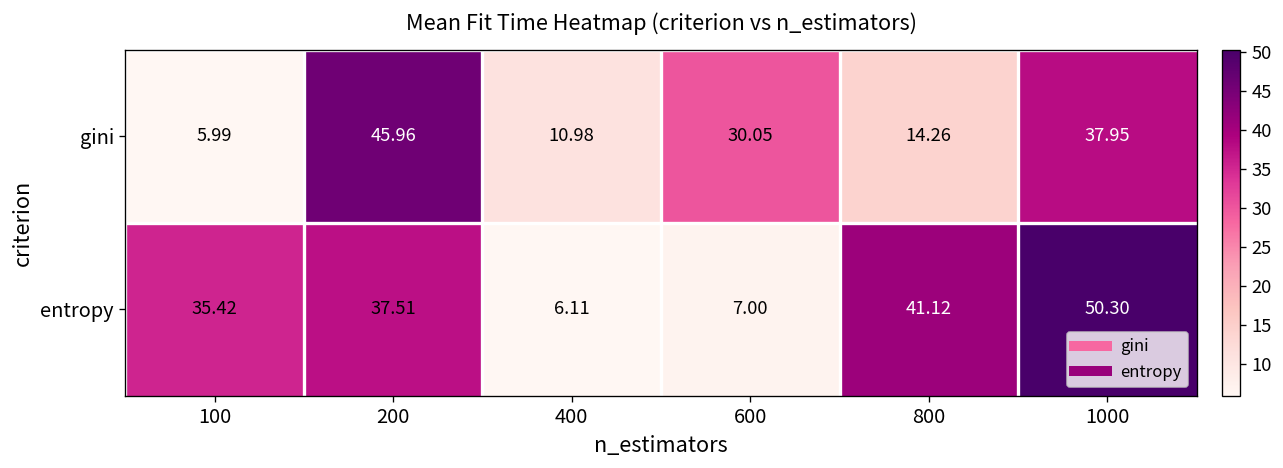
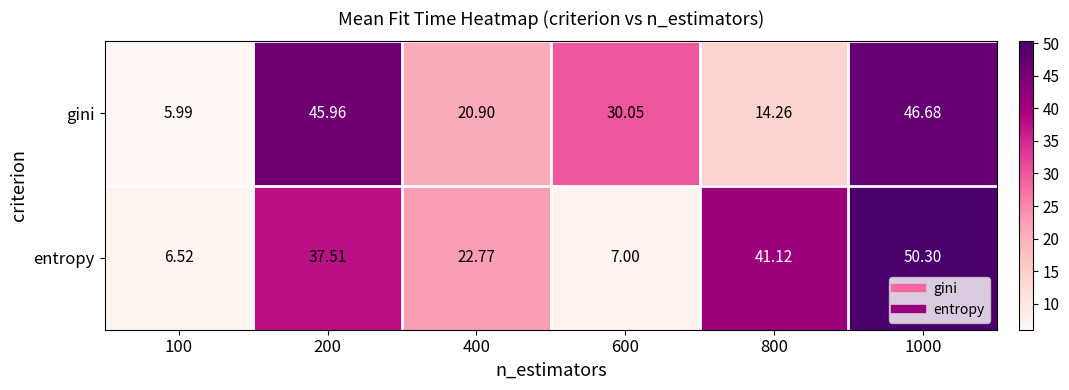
  {
    "gini": {
      "100": 5.99,
      "200": 45.96,
-     "400": 10.98,
+     "400": 20.90,
      "600": 30.05,
      "800": 14.26,
-     "1000": 37.95
+     "1000": 46.68
    },
    "entropy": {
-     "100": 35.42,
+     "100": 6.52,
      "200": 37.51,
-     "400": 6.11,
+     "400": 22.77,
      "600": 7.00,
      "800": 41.12,
      "1000": 50.30
    }
  }
